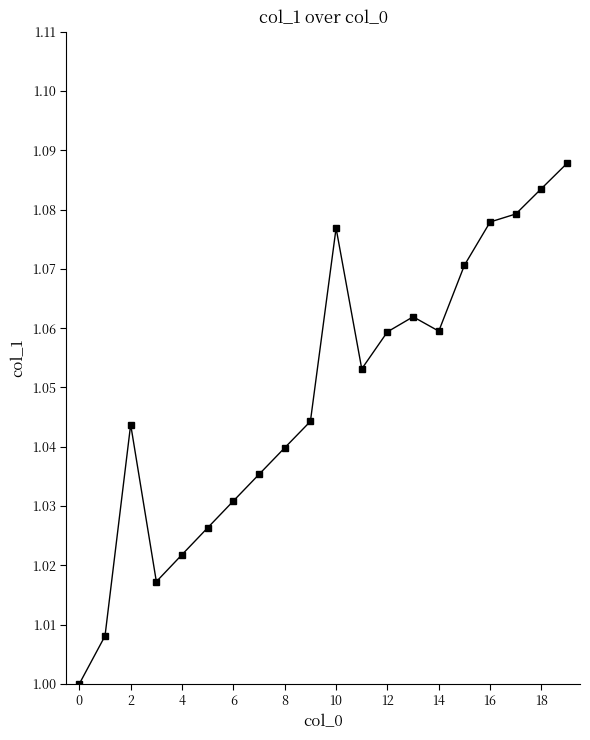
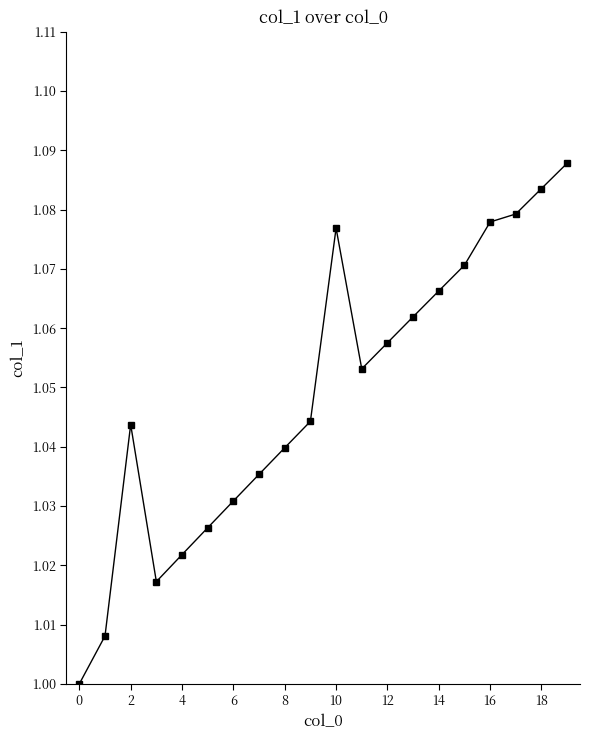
  {
    "0": 1.000,
    "2": 1.044,
    "4": 1.022,
    "6": 1.031,
    "8": 1.040,
    "10": 1.077,
-   "12": 1.059,
-   "14": 1.060,
+   "12": 1.058,
+   "14": 1.066,
    "16": 1.078,
    "18": 1.084
  }
